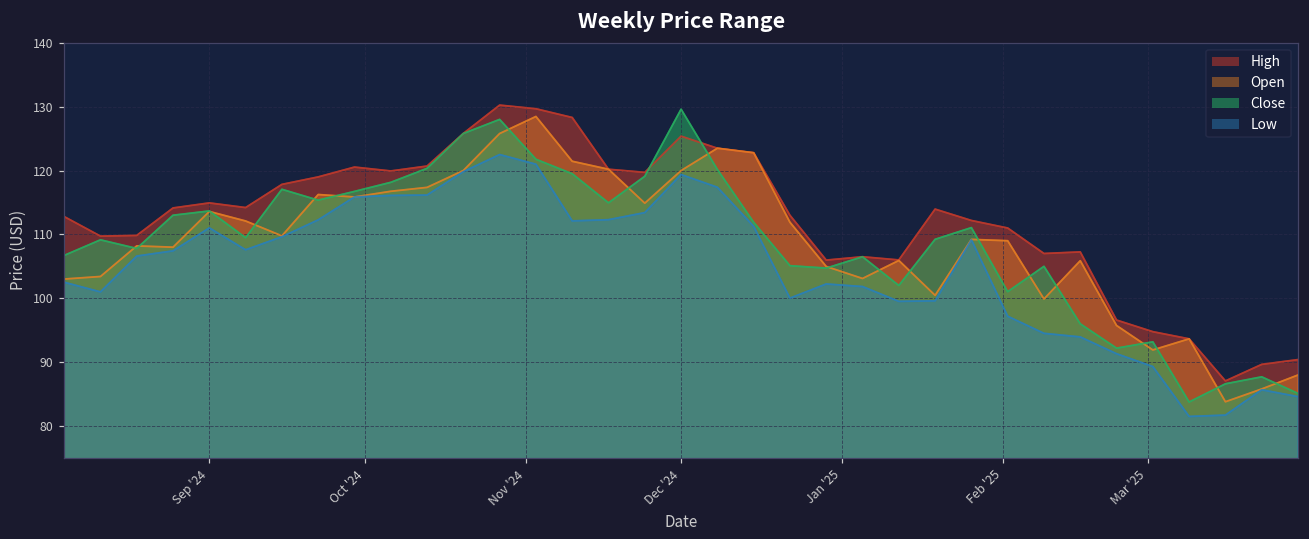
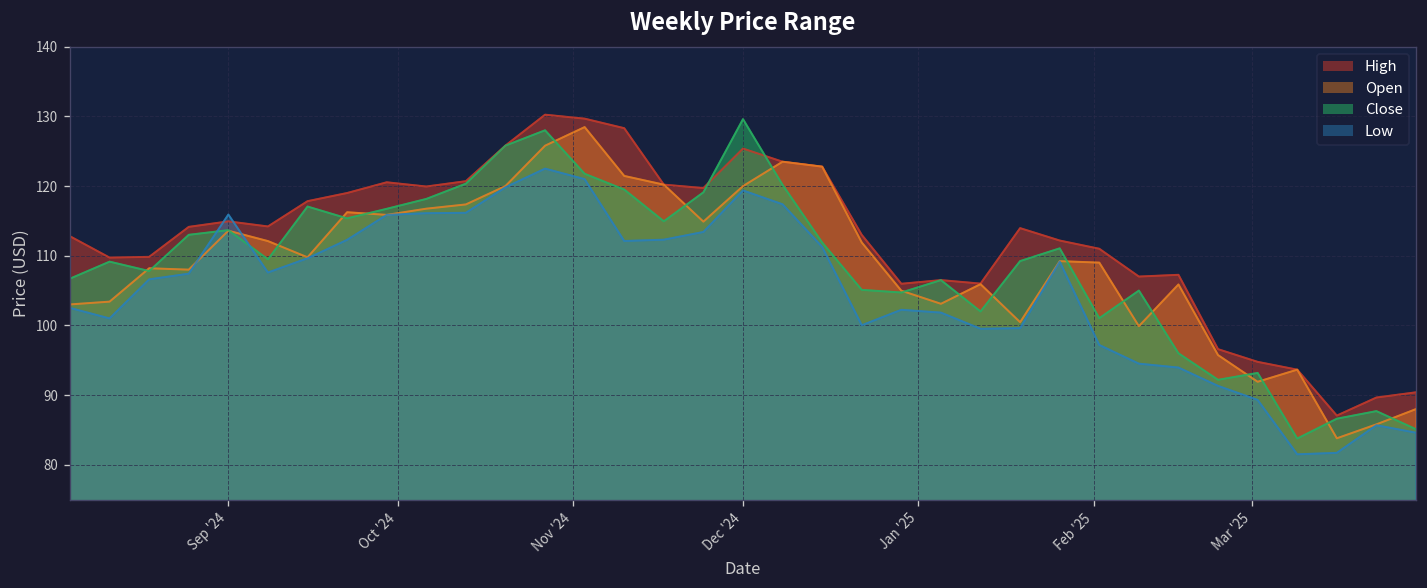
  {
    "Close": {
      "Dec '24": 130
    },
    "Low": {
-     "Sep '24": 111,
+     "Sep '24": 116,
      "Dec '24": 119
    }
  }
